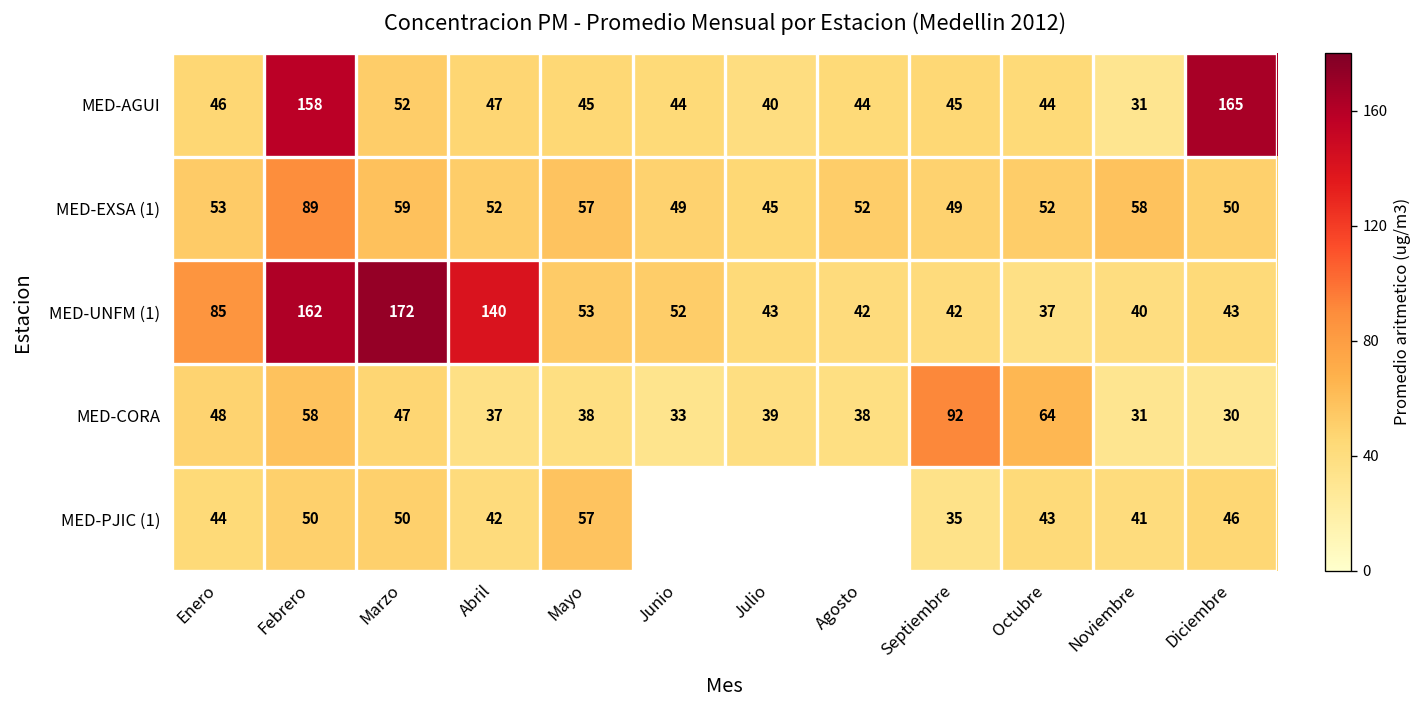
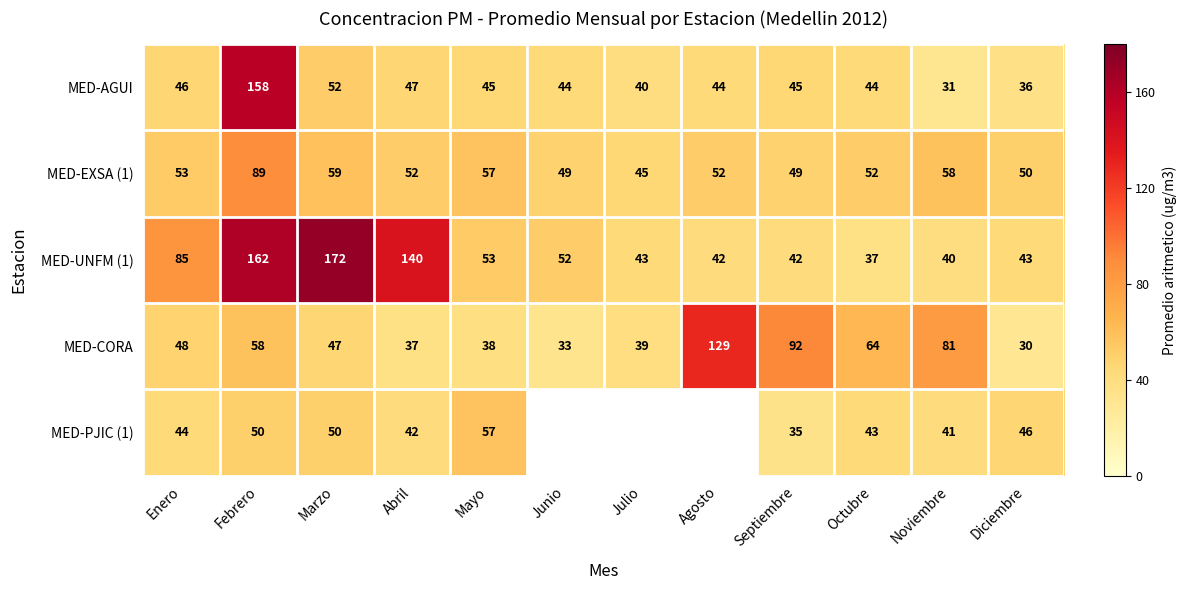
  {
    "MED-AGUI": {
      "Enero": 46,
      "Febrero": 158,
      "Marzo": 52,
      "Abril": 47,
      "Mayo": 45,
      "Junio": 44,
      "Julio": 40,
      "Agosto": 44,
      "Septiembre": 45,
      "Octubre": 44,
      "Noviembre": 31,
-     "Diciembre": 165
+     "Diciembre": 36
    },
    "MED-EXSA (1)": {
      "Enero": 53,
      "Febrero": 89,
      "Marzo": 59,
      "Abril": 52,
      "Mayo": 57,
      "Junio": 49,
      "Julio": 45,
      "Agosto": 52,
      "Septiembre": 49,
      "Octubre": 52,
      "Noviembre": 58,
      "Diciembre": 50
    },
    "MED-UNFM (1)": {
      "Enero": 85,
      "Febrero": 162,
      "Marzo": 172,
      "Abril": 140,
      "Mayo": 53,
      "Junio": 52,
      "Julio": 43,
      "Agosto": 42,
      "Septiembre": 42,
      "Octubre": 37,
      "Noviembre": 40,
      "Diciembre": 43
    },
    "MED-CORA": {
      "Enero": 48,
      "Febrero": 58,
      "Marzo": 47,
      "Abril": 37,
      "Mayo": 38,
      "Junio": 33,
      "Julio": 39,
-     "Agosto": 38,
+     "Agosto": 129,
      "Septiembre": 92,
      "Octubre": 64,
-     "Noviembre": 31,
+     "Noviembre": 81,
      "Diciembre": 30
    },
    "MED-PJIC (1)": {
      "Enero": 44,
      "Febrero": 50,
      "Marzo": 50,
      "Abril": 42,
      "Mayo": 57,
      "Septiembre": 35,
      "Octubre": 43,
      "Noviembre": 41,
      "Diciembre": 46
    }
  }
